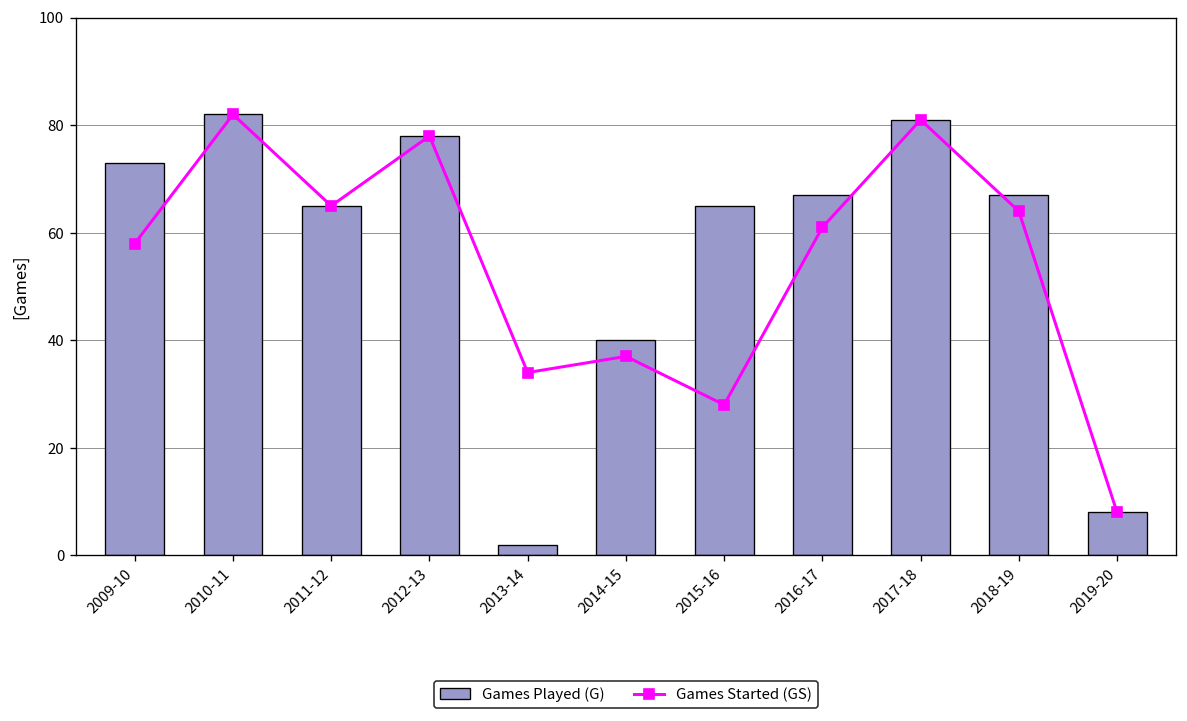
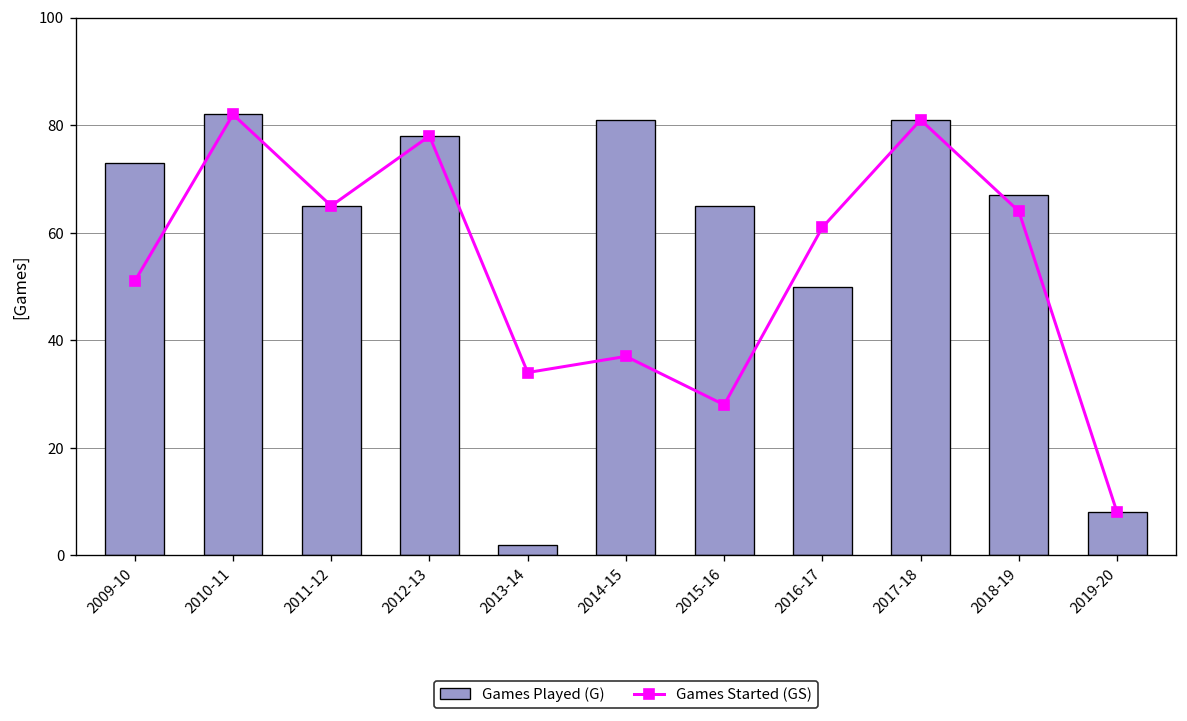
  {
    "Games Started (GS)": {
-     "2009-10": 58,
+     "2009-10": 51,
      "2010-11": 82,
      "2011-12": 65,
      "2012-13": 78,
      "2013-14": 34,
      "2014-15": 37,
      "2015-16": 28,
      "2016-17": 61,
      "2017-18": 81,
      "2018-19": 64,
      "2019-20": 8
    },
    "Games Played (G)": {
      "2009-10": 73,
      "2010-11": 82,
      "2011-12": 65,
      "2012-13": 78,
      "2013-14": 2,
-     "2014-15": 40,
+     "2014-15": 81,
      "2015-16": 65,
-     "2016-17": 67,
+     "2016-17": 50,
      "2017-18": 81,
      "2018-19": 67,
      "2019-20": 8
    }
  }
